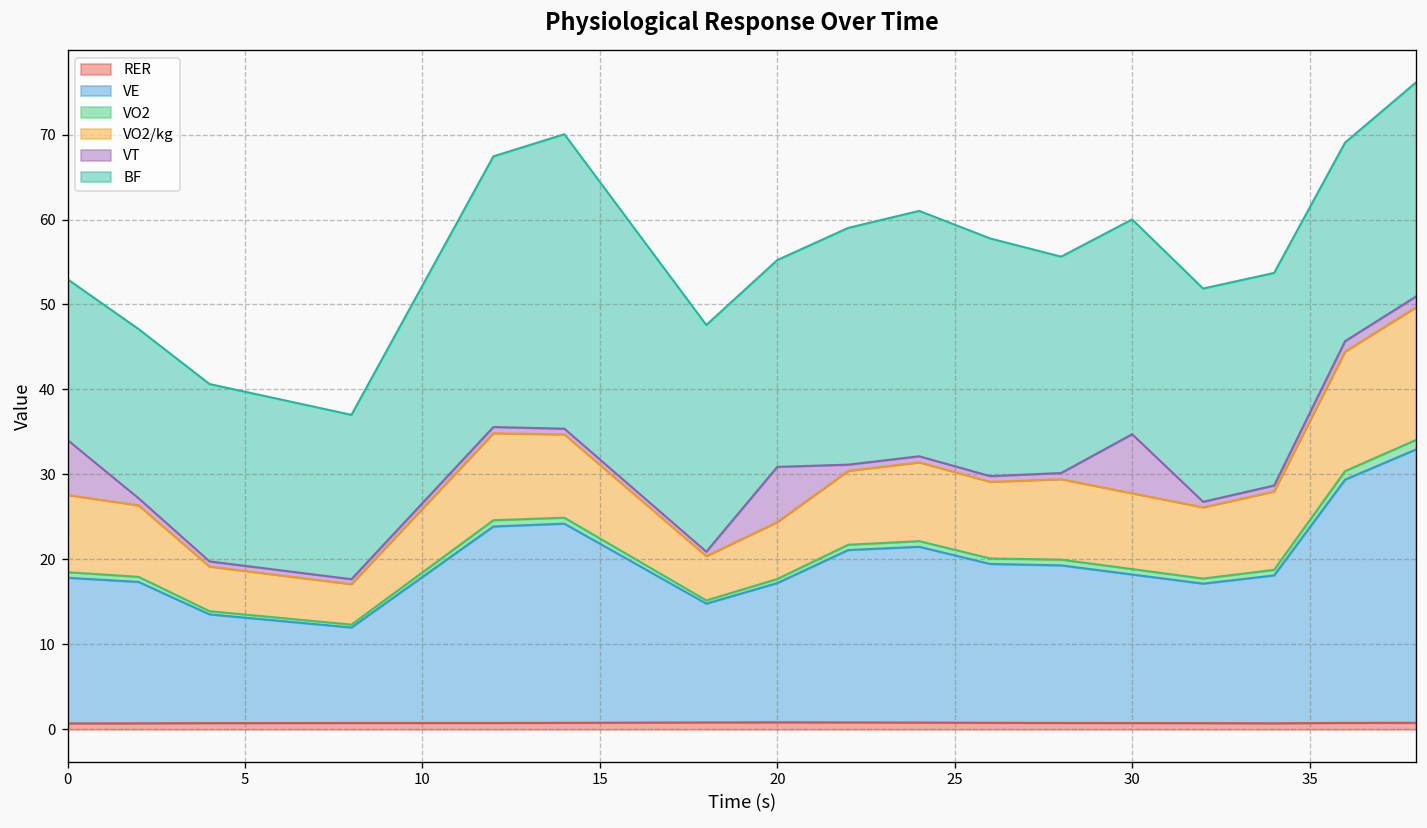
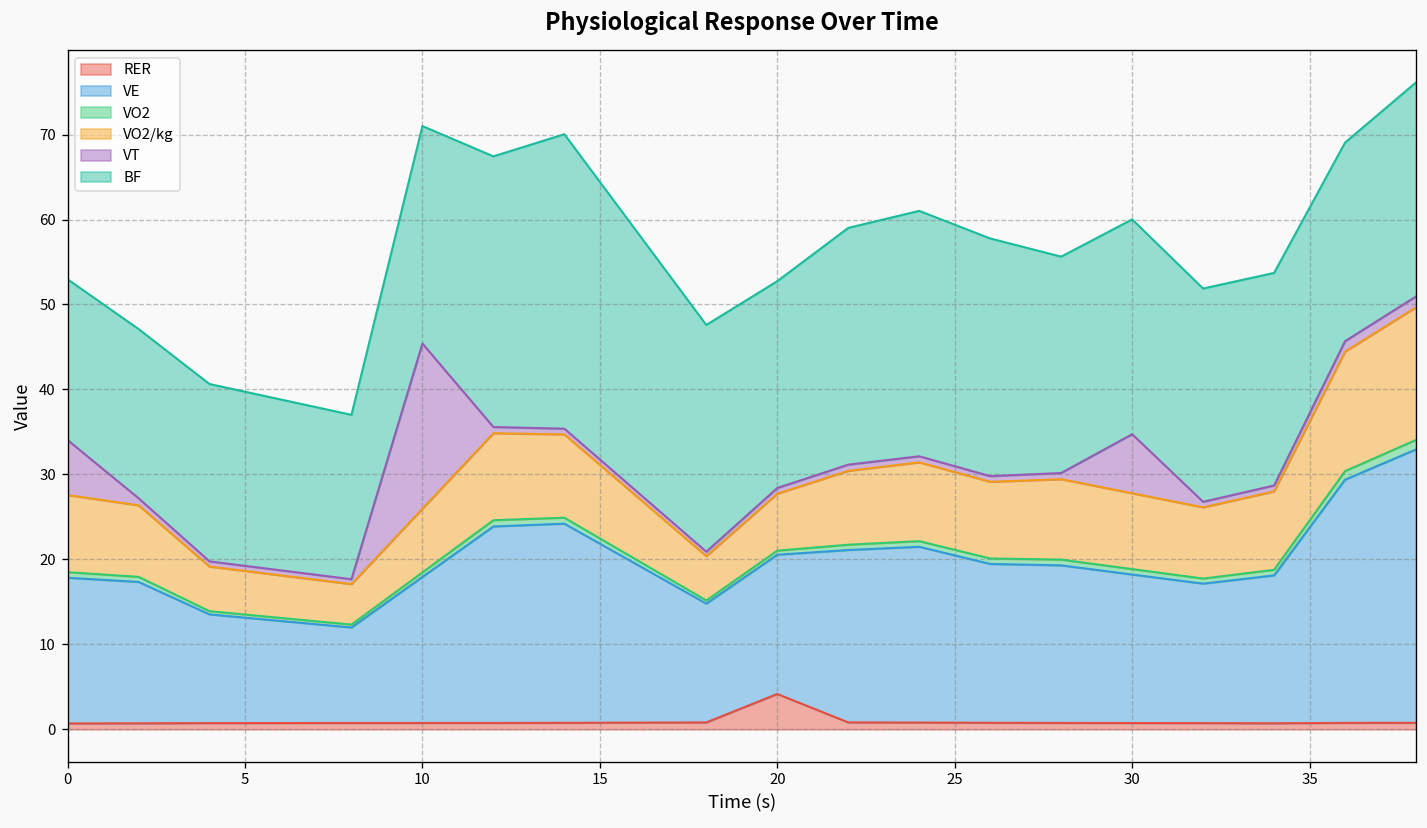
  {
    "RER": {
      "0": 1,
      "10": 1,
-     "20": 1,
+     "20": 4,
      "30": 1
    },
    "VO2/kg": {
      "0": 9,
      "10": 8,
      "20": 7,
      "30": 9
    },
    "VT": {
      "0": 6,
-     "10": 1,
-     "20": 6,
+     "10": 19,
+     "20": 1,
      "30": 7
    }
  }
